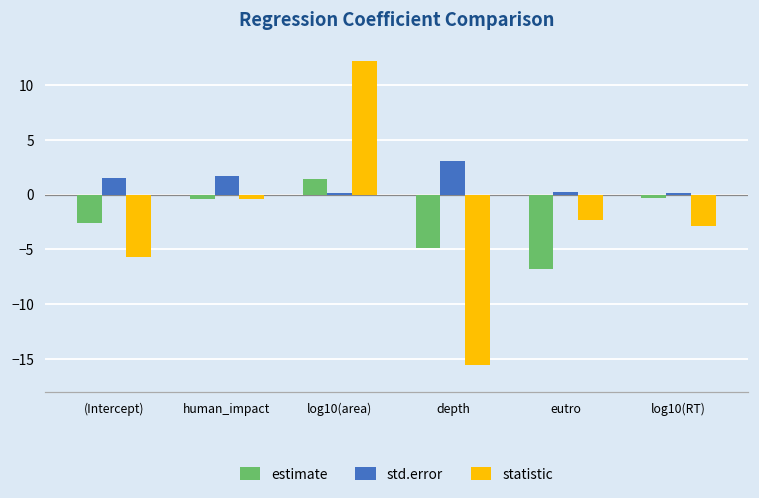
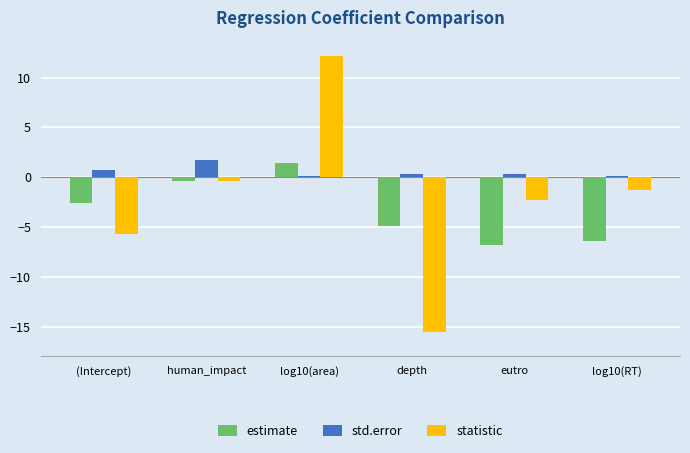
  {
    "estimate": {
      "(Intercept)": -3,
      "human_impact": 0,
      "log10(area)": 1,
      "depth": -5,
      "eutro": -7,
-     "log10(RT)": 0
+     "log10(RT)": -6
    },
    "std.error": {
-     "(Intercept)": 2,
+     "(Intercept)": 1,
      "human_impact": 2,
-     "depth": 3,
+     "depth": 0,
      "eutro": 0
    },
    "statistic": {
      "(Intercept)": -6,
      "human_impact": 0,
      "log10(area)": 12,
      "depth": -16,
      "eutro": -2,
-     "log10(RT)": -3
+     "log10(RT)": -1
    }
  }
